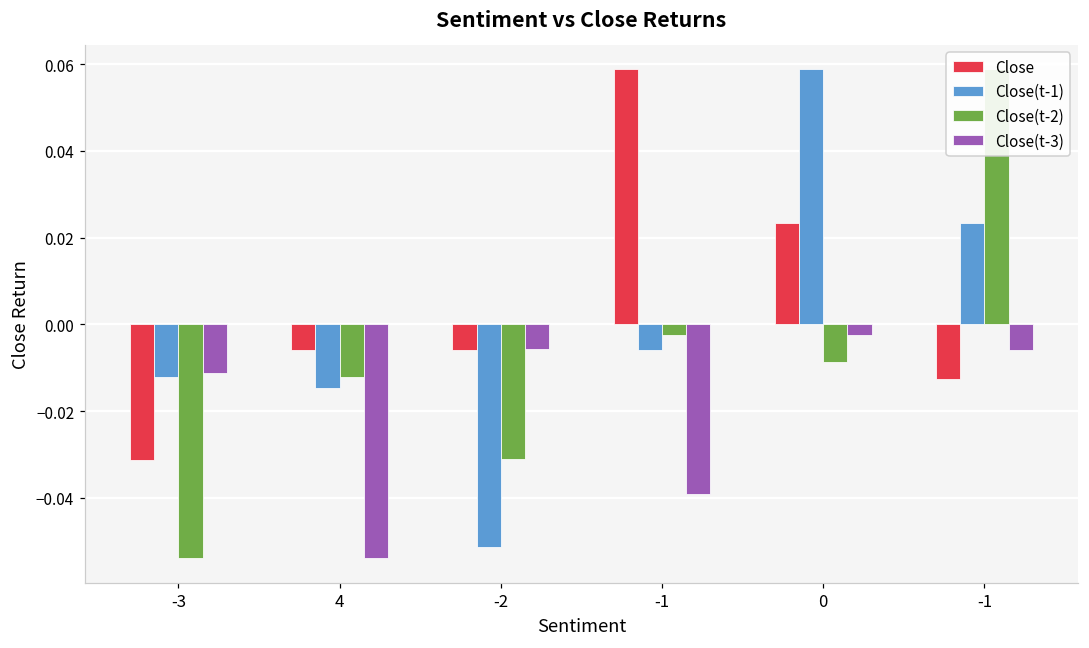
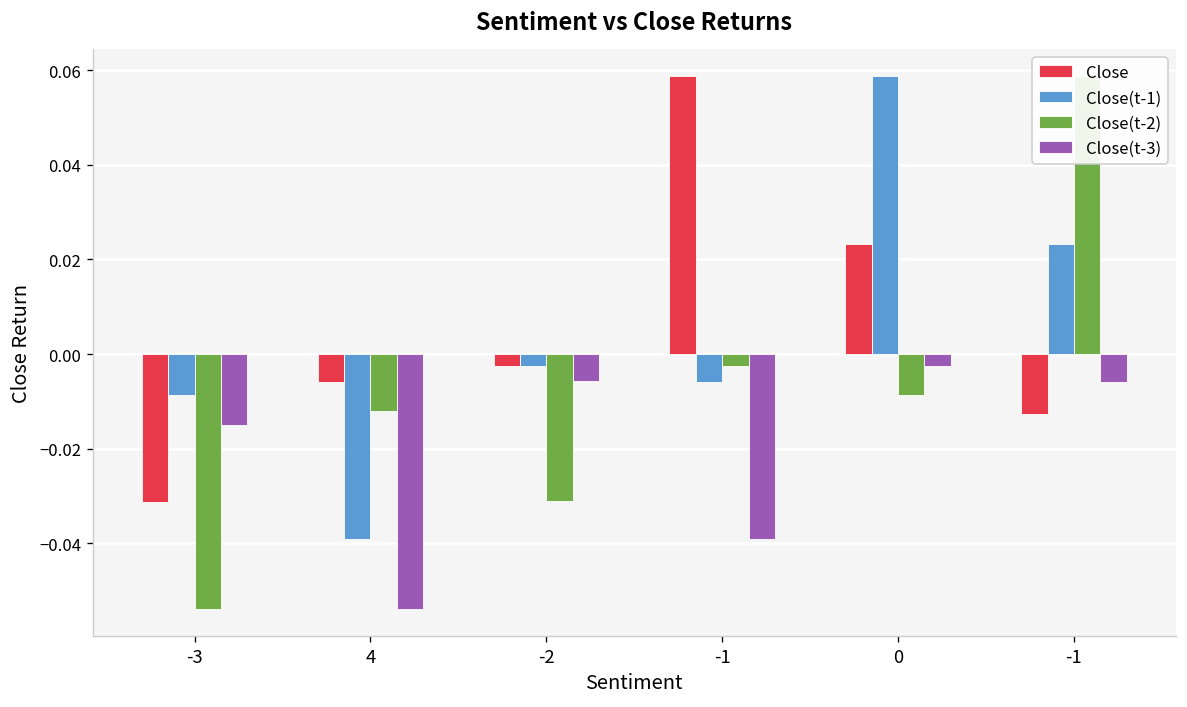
  {
    "Close": {
      "-3": -0.031,
      "4": -0.006,
-     "-2": -0.006,
+     "-2": -0.002,
      "0": 0.023
    },
    "Close(t-1)": {
-     "-3": -0.012,
-     "4": -0.015,
-     "-2": -0.051,
+     "-3": -0.009,
+     "4": -0.039,
+     "-2": -0.003,
      "0": 0.059
    },
    "Close(t-2)": {
      "-3": -0.054,
      "4": -0.012,
      "-2": -0.031,
      "0": -0.009
    },
    "Close(t-3)": {
-     "-3": -0.011,
+     "-3": -0.015,
      "4": -0.054,
      "-2": -0.006,
      "0": -0.003
    }
  }
